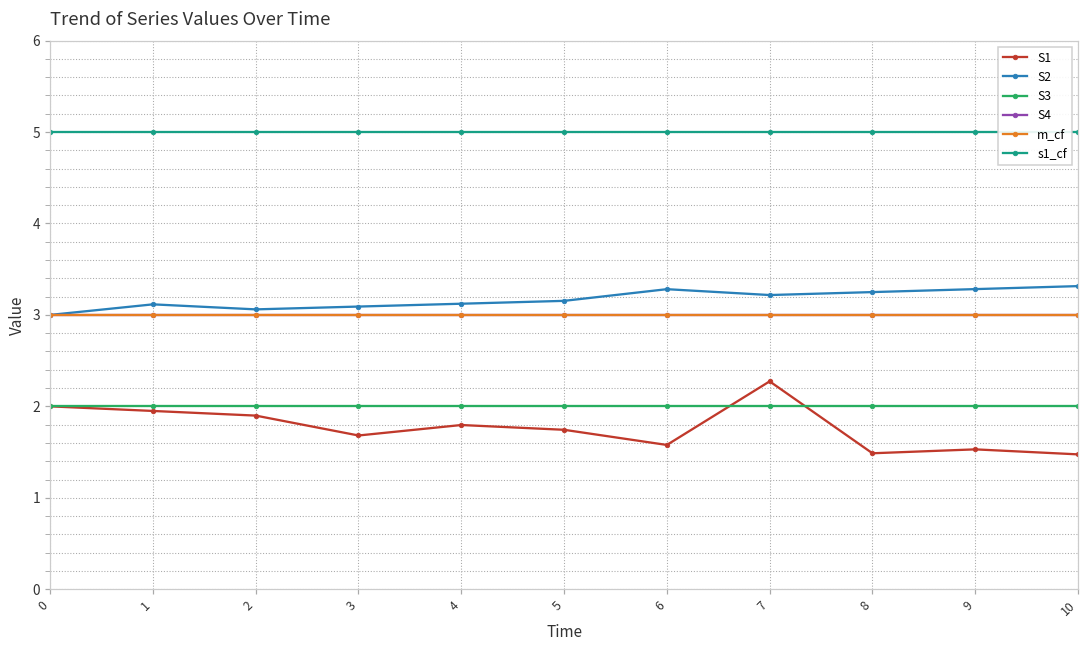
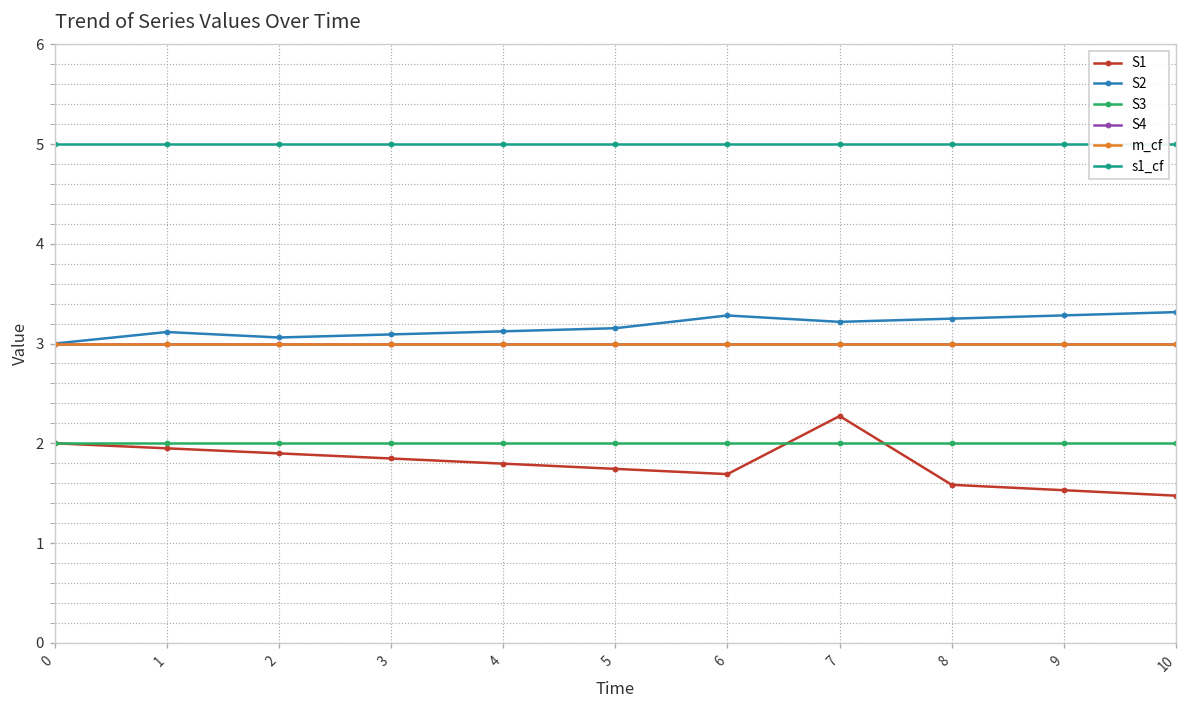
  {
    "S1": {
      "1": 1.9,
      "2": 1.9,
-     "3": 1.7,
+     "3": 1.8,
      "4": 1.8,
      "5": 1.7,
-     "6": 1.6,
+     "6": 1.7,
      "7": 2.3,
-     "8": 1.5,
+     "8": 1.6,
      "9": 1.5,
      "10": 1.5
    },
    "S2": {
      "1": 3.1,
      "2": 3.1,
      "3": 3.1,
      "4": 3.1,
      "5": 3.2,
      "6": 3.3,
      "7": 3.2,
      "8": 3.2,
      "9": 3.3,
      "10": 3.3
    },
    "m_cf": {
      "1": 3.0,
      "2": 3.0,
      "3": 3.0,
      "4": 3.0,
      "5": 3.0,
      "6": 3.0,
      "7": 3.0,
      "8": 3.0,
      "9": 3.0,
      "10": 3.0
    }
  }
